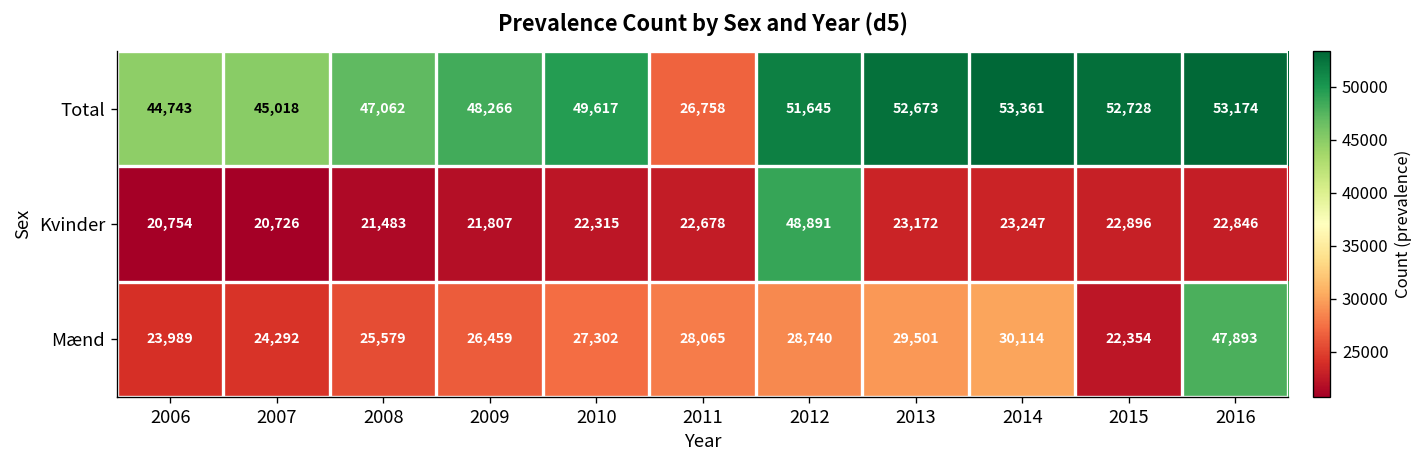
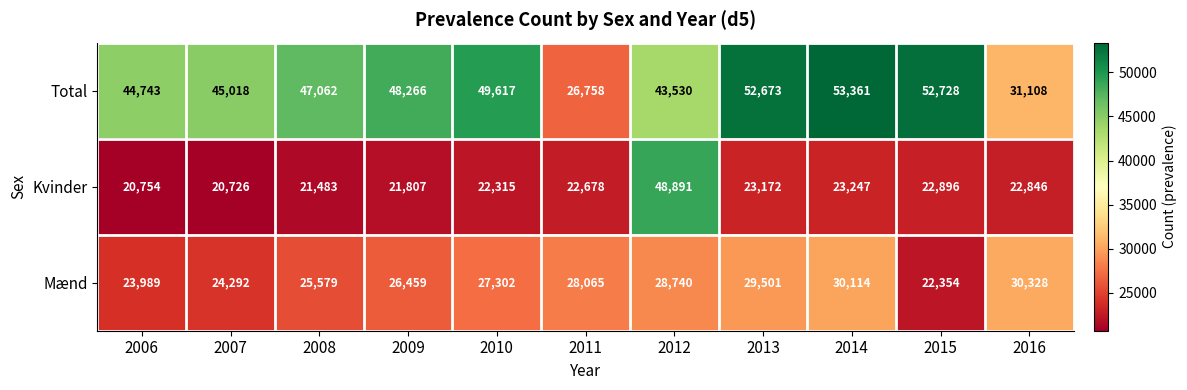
  {
    "Total": {
      "2006": "44,743",
      "2007": "45,018",
      "2008": "47,062",
      "2009": "48,266",
      "2010": "49,617",
      "2011": "26,758",
-     "2012": "51,645",
+     "2012": "43,530",
      "2013": "52,673",
      "2014": "53,361",
      "2015": "52,728",
-     "2016": "53,174"
+     "2016": "31,108"
    },
    "Kvinder": {
      "2006": "20,754",
      "2007": "20,726",
      "2008": "21,483",
      "2009": "21,807",
      "2010": "22,315",
      "2011": "22,678",
      "2012": "48,891",
      "2013": "23,172",
      "2014": "23,247",
      "2015": "22,896",
      "2016": "22,846"
    },
    "Mænd": {
      "2006": "23,989",
      "2007": "24,292",
      "2008": "25,579",
      "2009": "26,459",
      "2010": "27,302",
      "2011": "28,065",
      "2012": "28,740",
      "2013": "29,501",
      "2014": "30,114",
      "2015": "22,354",
-     "2016": "47,893"
+     "2016": "30,328"
    }
  }
